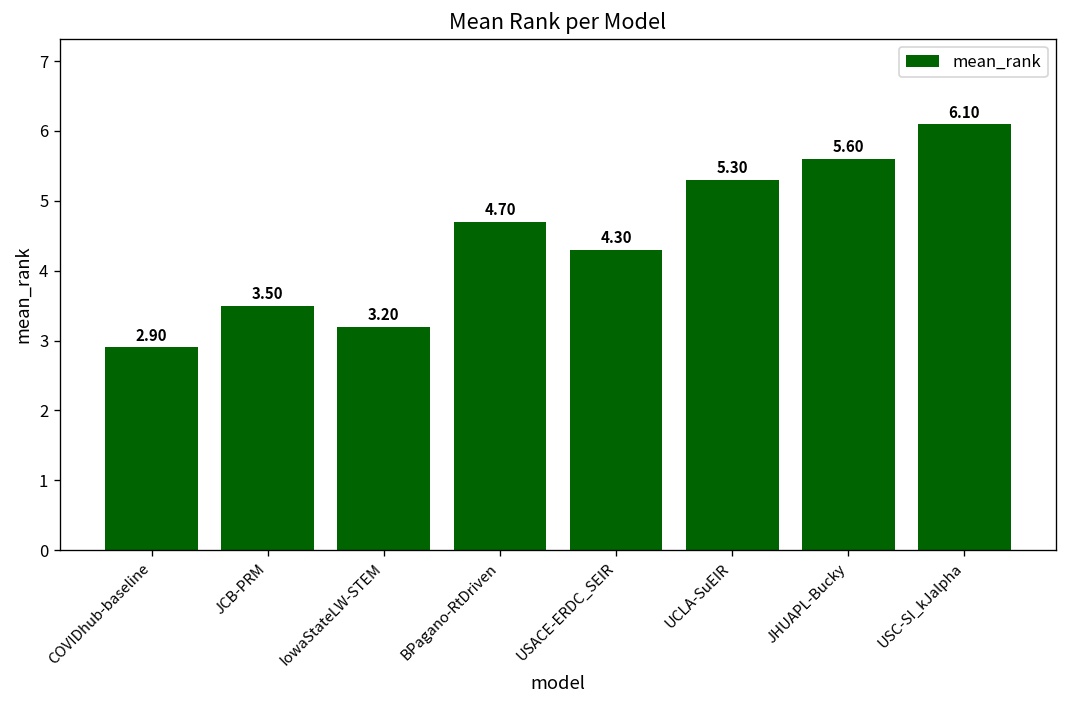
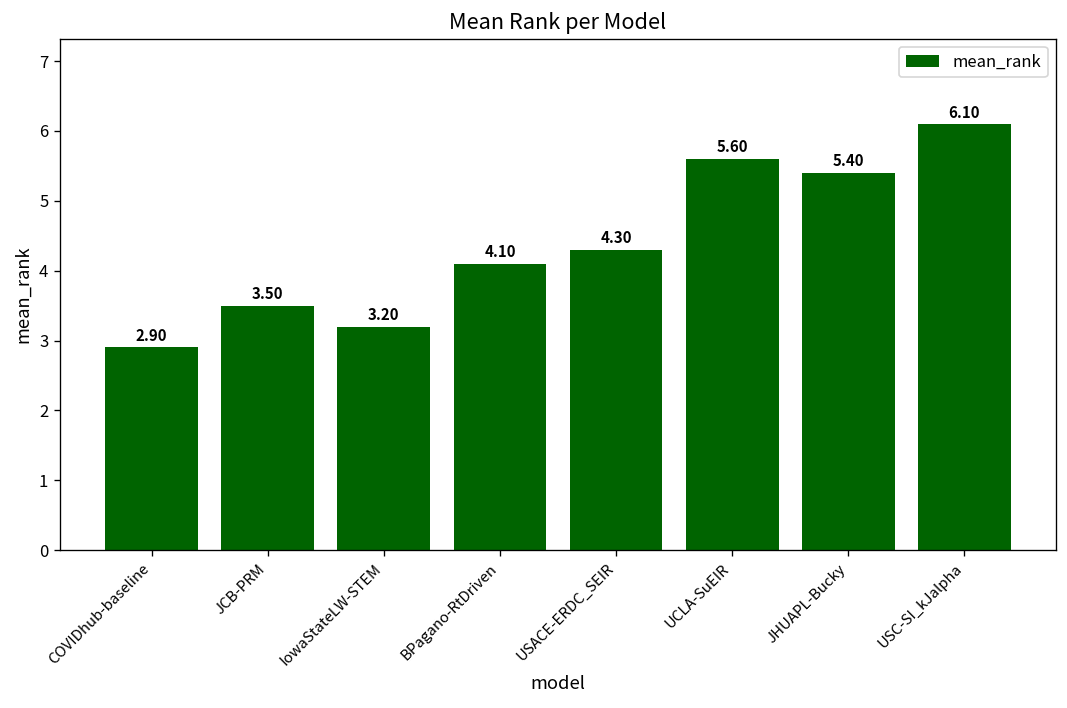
  {
    "COVIDhub-baseline": 2.90,
    "JCB-PRM": 3.50,
    "IowaStateLW-STEM": 3.20,
-   "BPagano-RtDriven": 4.70,
+   "BPagano-RtDriven": 4.10,
    "USACE-ERDC_SEIR": 4.30,
-   "UCLA-SuEIR": 5.30,
-   "JHUAPL-Bucky": 5.60,
+   "UCLA-SuEIR": 5.60,
+   "JHUAPL-Bucky": 5.40,
    "USC-SI_kJalpha": 6.10
  }
